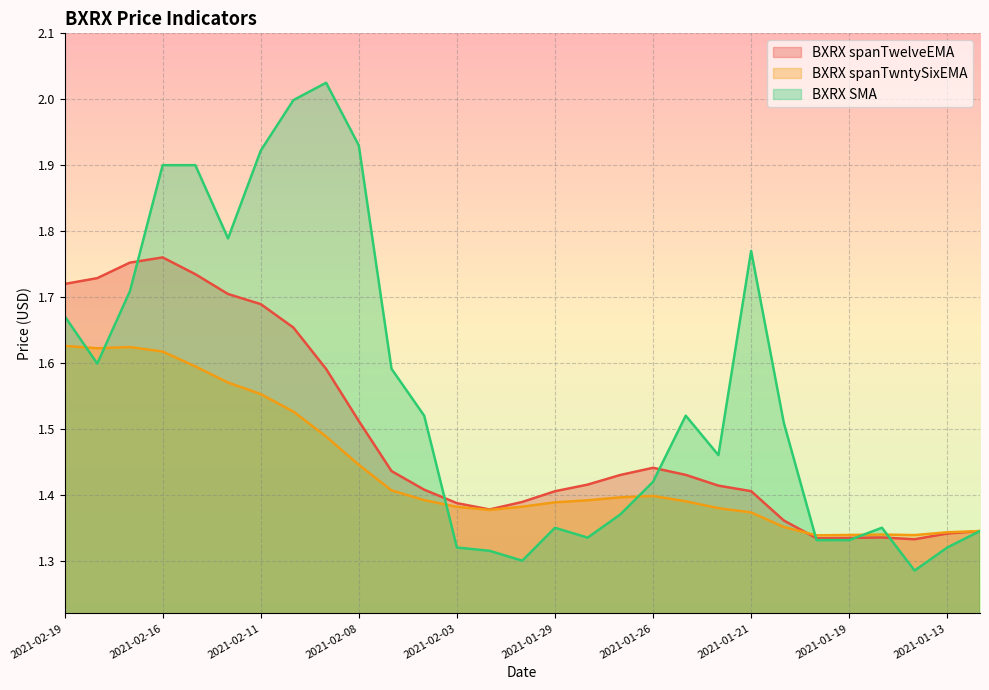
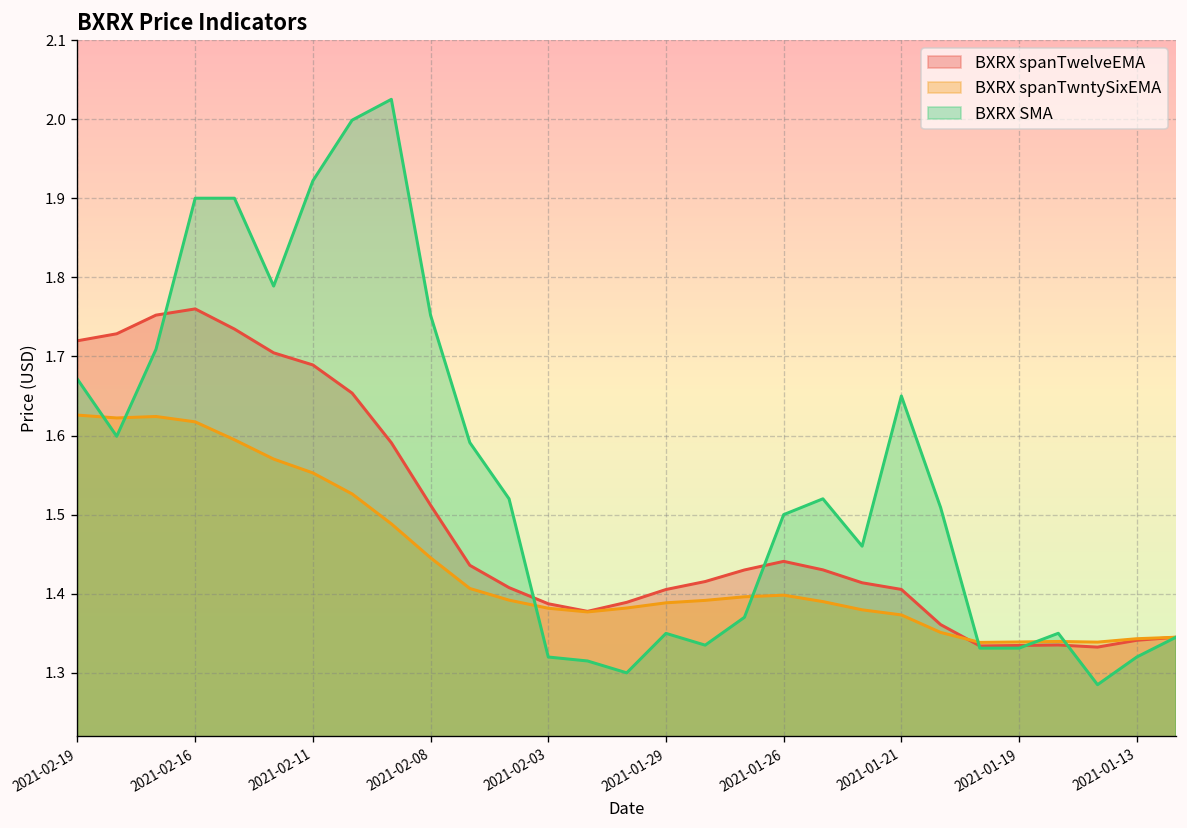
  {
    "BXRX SMA": {
      "2021-02-19": 1.67,
      "2021-02-11": 1.92,
-     "2021-02-08": 1.93,
+     "2021-02-08": 1.75,
      "2021-02-03": 1.32,
      "2021-01-29": 1.35,
-     "2021-01-26": 1.42,
-     "2021-01-21": 1.77,
+     "2021-01-26": 1.50,
+     "2021-01-21": 1.65,
      "2021-01-13": 1.32
    }
  }
